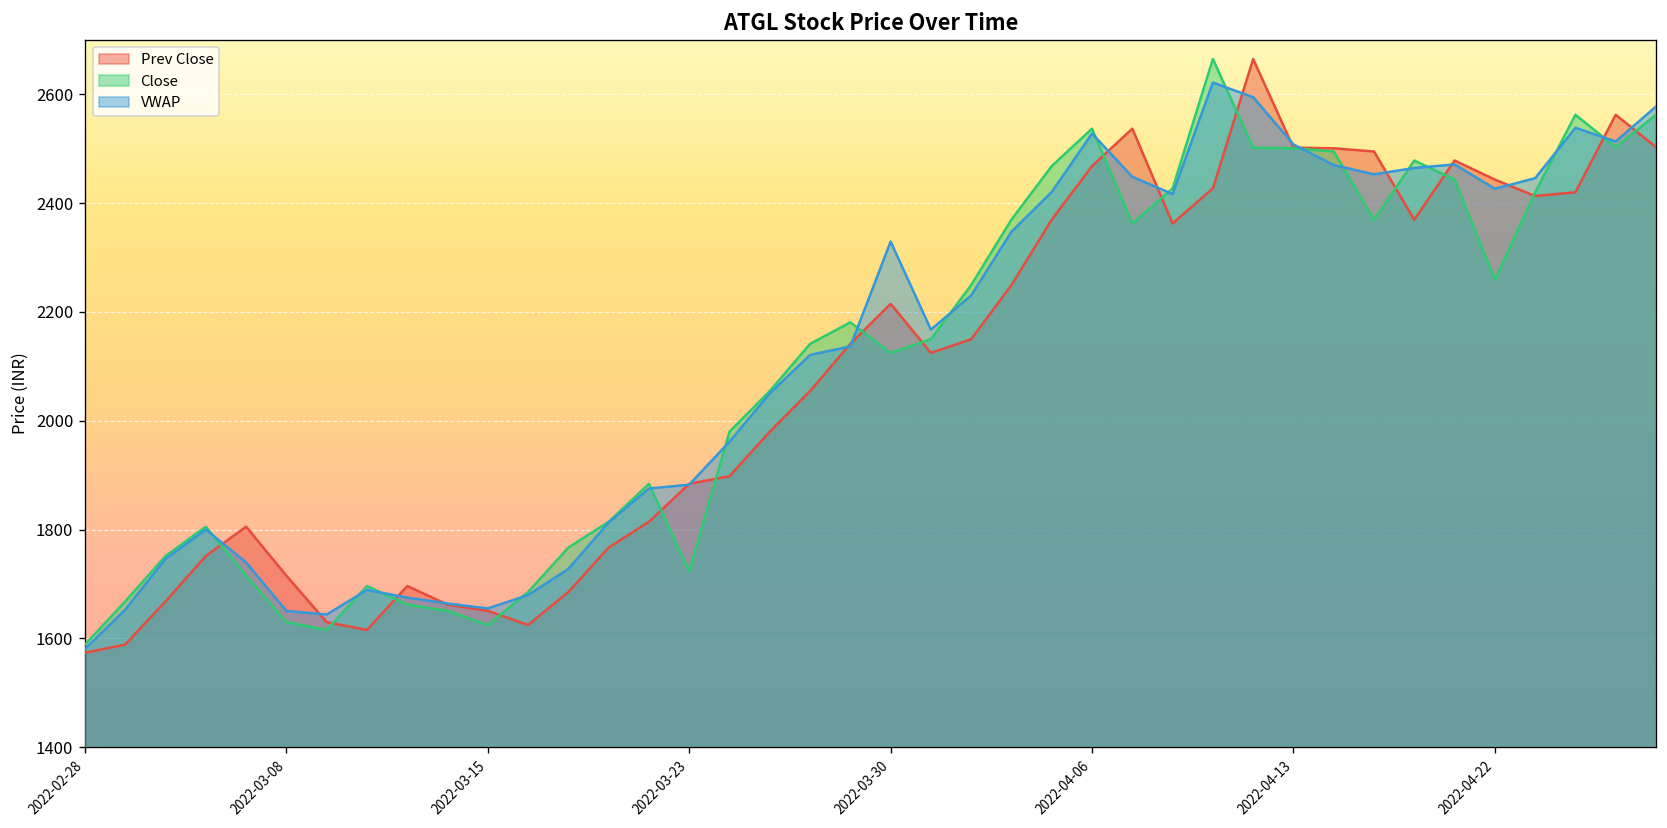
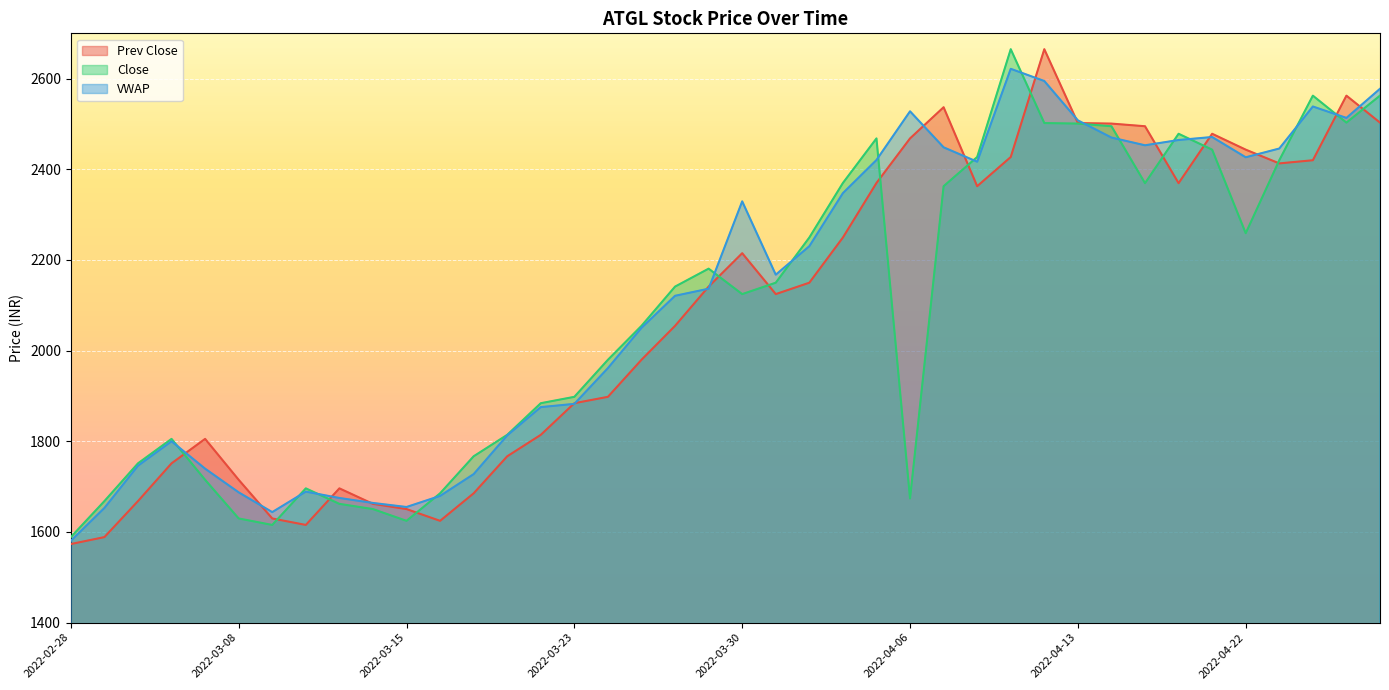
  {
    "Prev Close": {
      "2022-02-28": 1570,
      "2022-03-08": 1710,
      "2022-03-30": 2210,
      "2022-04-06": 2470,
      "2022-04-22": 2440
    },
    "Close": {
      "2022-02-28": 1590,
      "2022-03-08": 1630,
      "2022-03-15": 1620,
-     "2022-03-23": 1720,
+     "2022-03-23": 1900,
      "2022-03-30": 2120,
-     "2022-04-06": 2540,
+     "2022-04-06": 1670,
      "2022-04-22": 2260
    },
    "VWAP": {
      "2022-02-28": 1580,
-     "2022-03-08": 1650,
+     "2022-03-08": 1690,
      "2022-03-30": 2330,
      "2022-04-06": 2530,
      "2022-04-13": 2510,
      "2022-04-22": 2430
    }
  }
